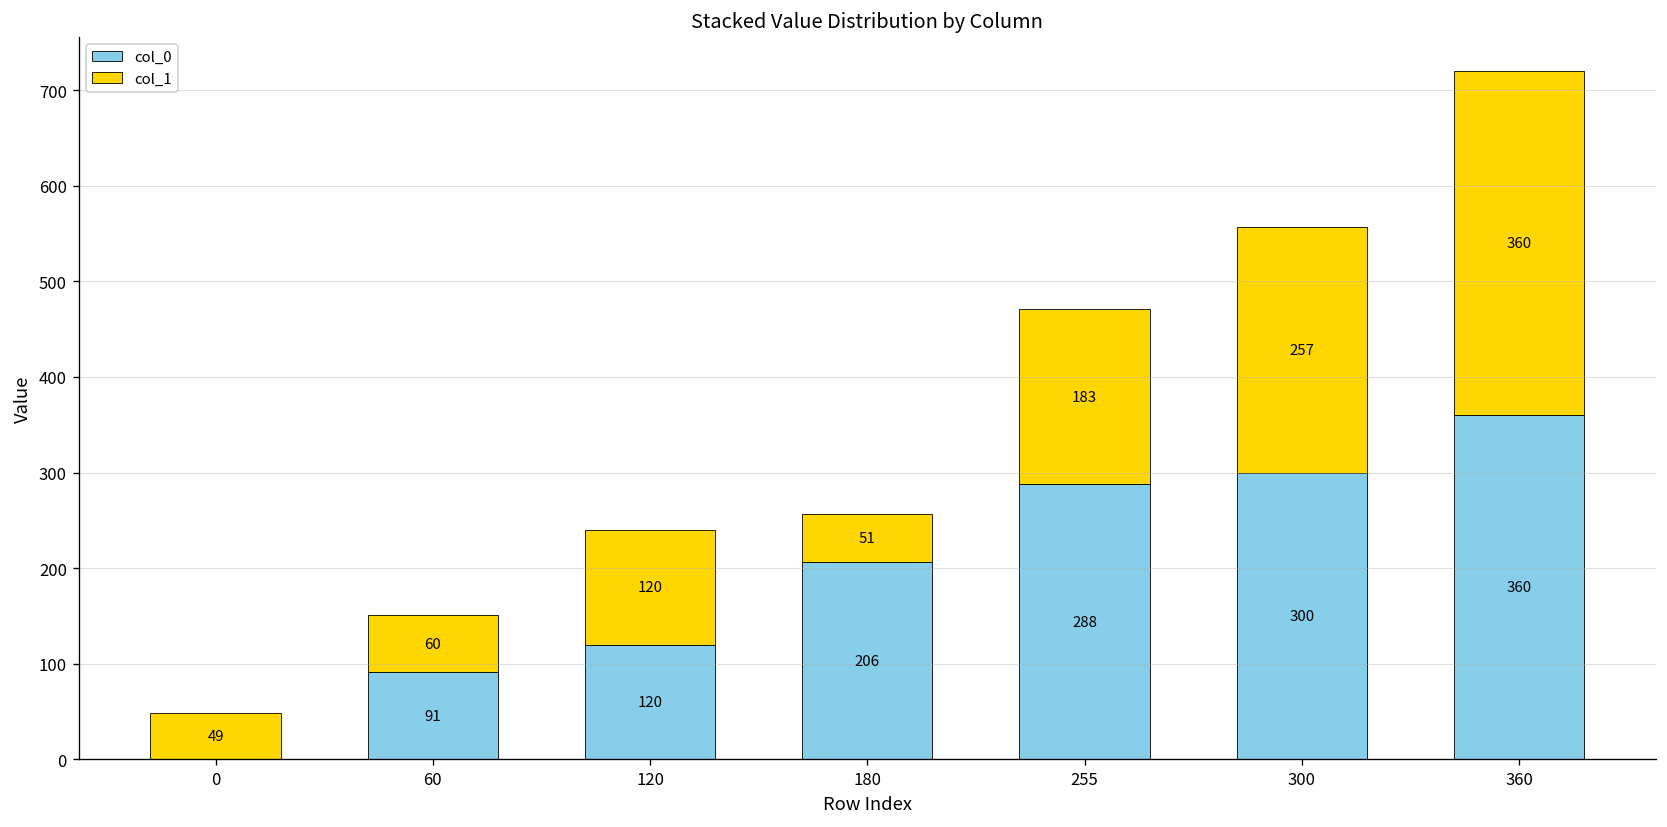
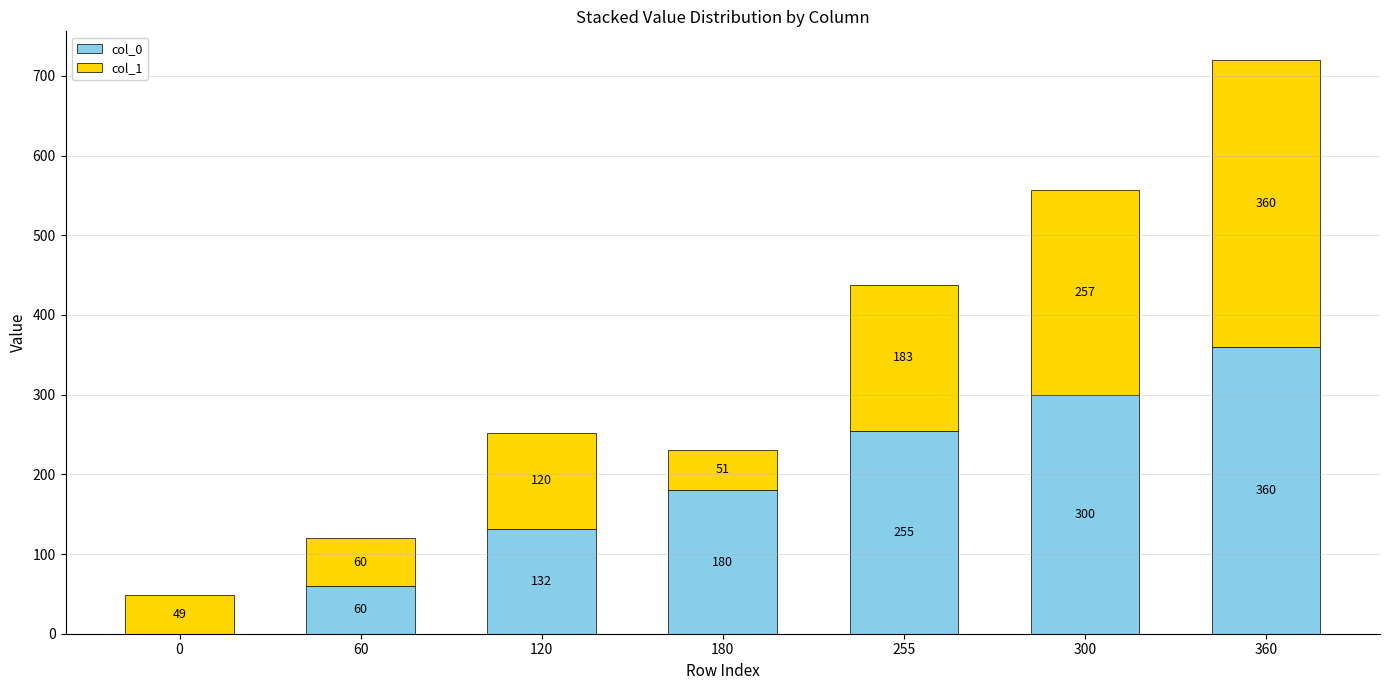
  {
    "col_0": {
-     "60": 91,
-     "120": 120,
-     "180": 206,
-     "255": 288,
+     "60": 60,
+     "120": 132,
+     "180": 180,
+     "255": 255,
      "300": 300,
      "360": 360
    },
    "col_1": {
      "0": 49,
      "60": 60,
      "120": 120,
      "180": 51,
      "255": 183,
      "300": 257,
      "360": 360
    }
  }
